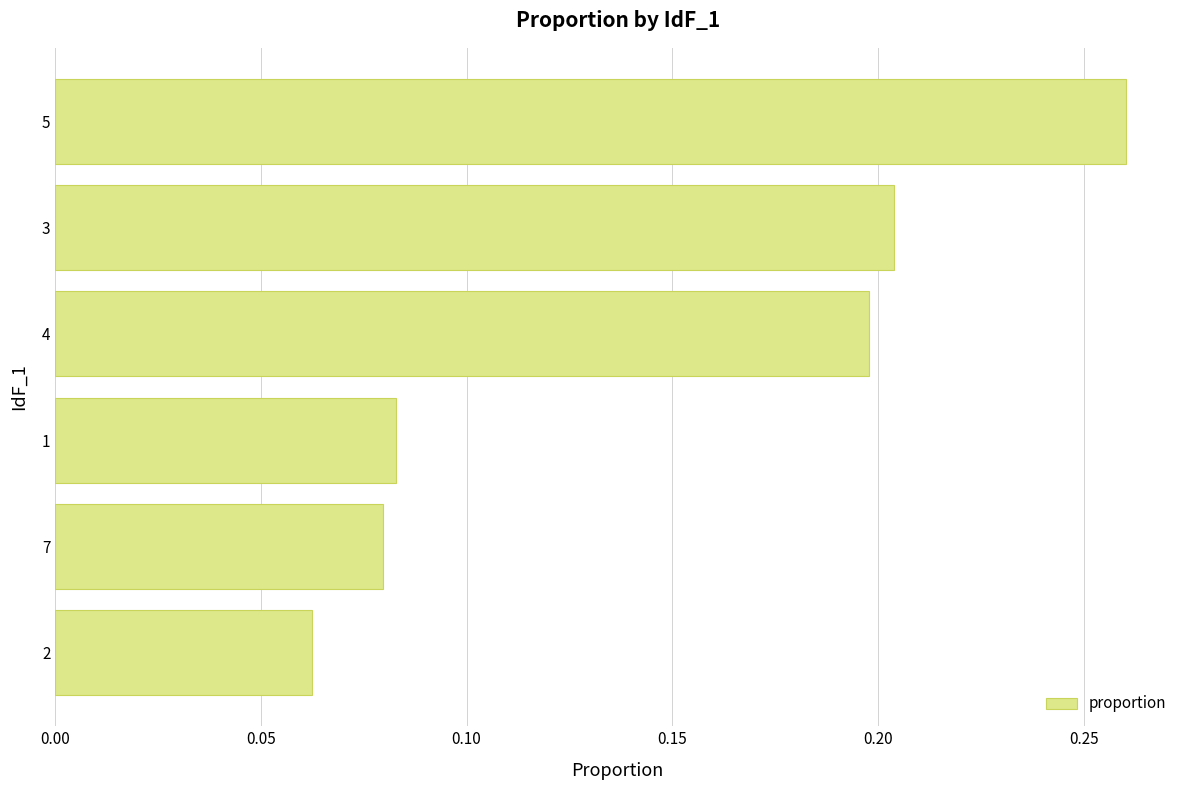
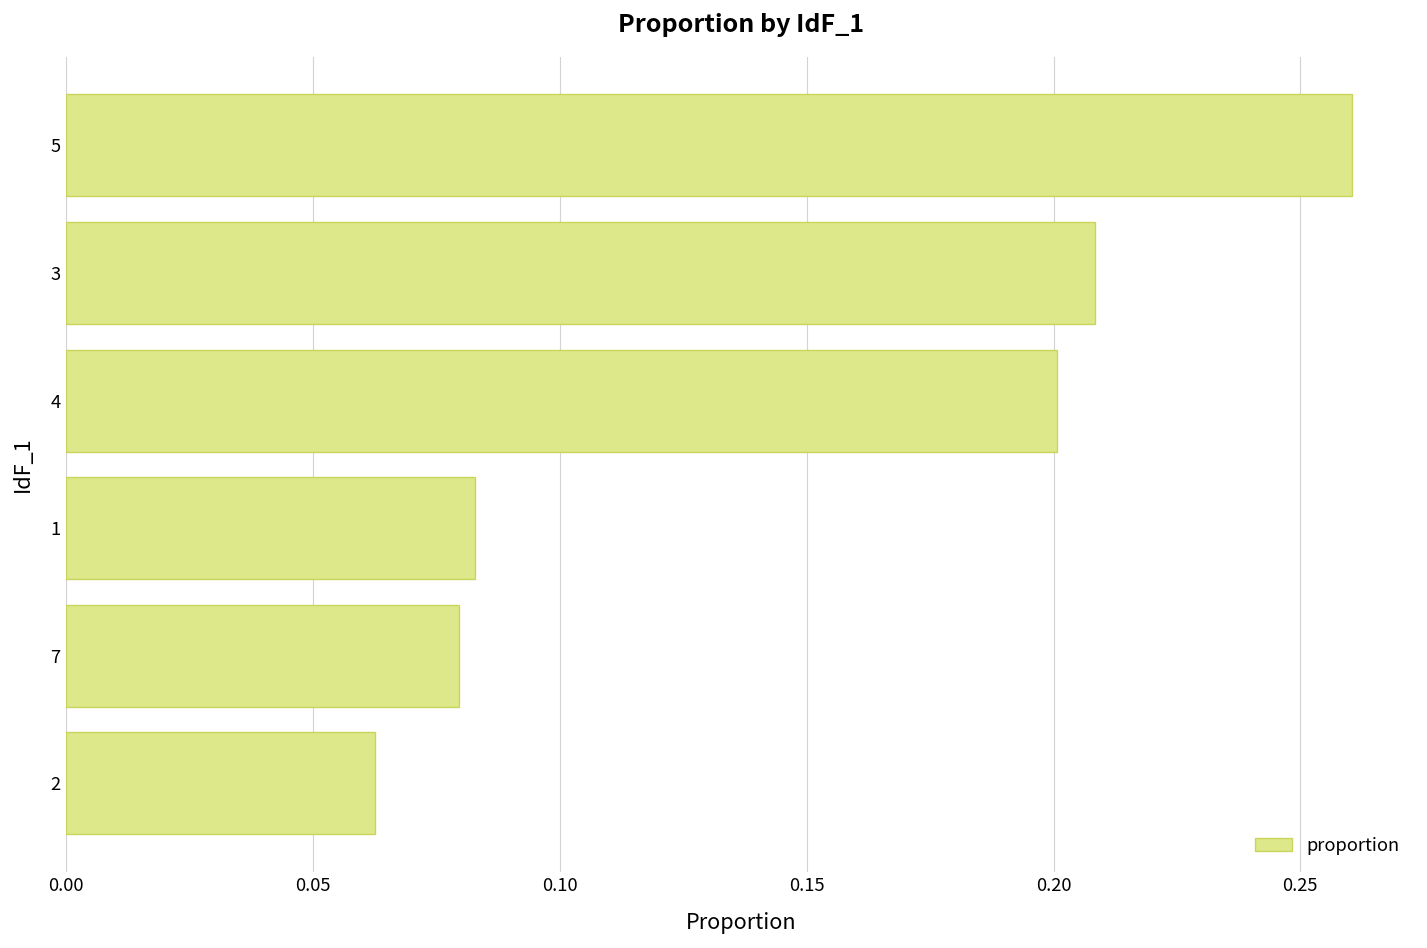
  {
    "5": 0.260,
-   "3": 0.204,
-   "4": 0.198,
+   "3": 0.208,
+   "4": 0.201,
    "1": 0.083,
    "7": 0.080,
    "2": 0.063
  }
